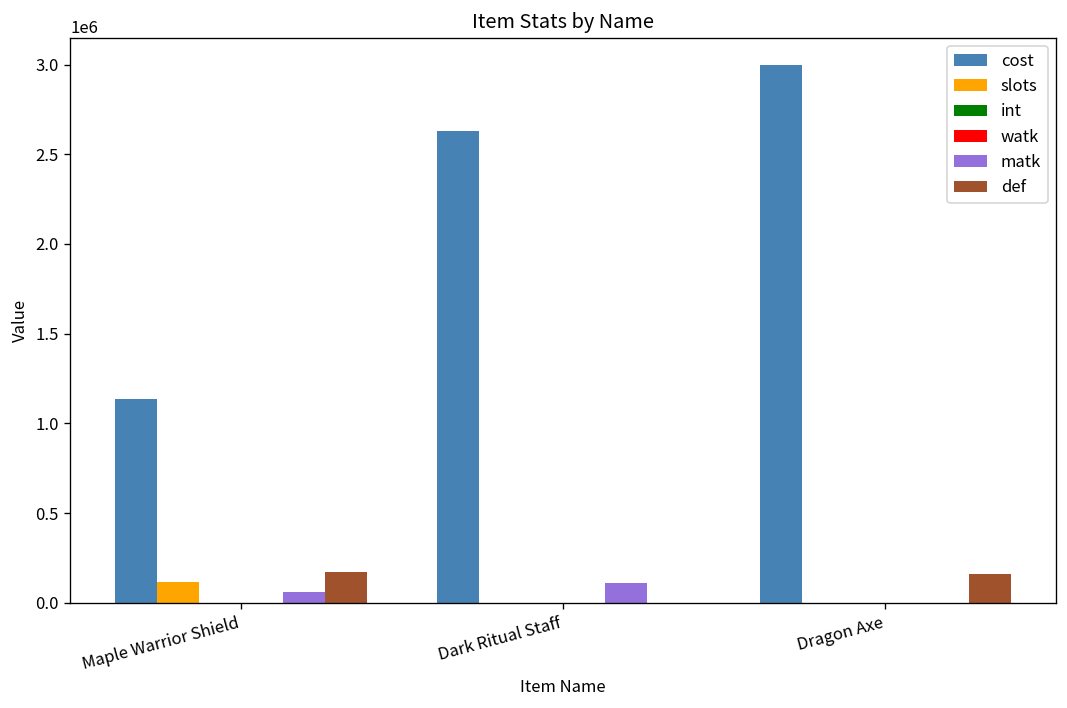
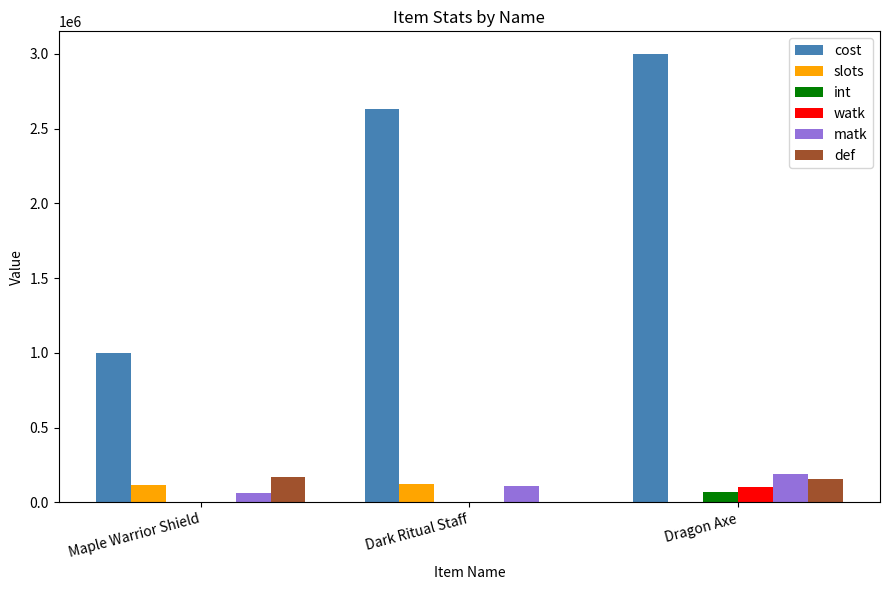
  {
    "cost": {
-     "Maple Warrior Shield": 1140000,
+     "Maple Warrior Shield": 1000000,
      "Dark Ritual Staff": 2630000,
      "Dragon Axe": 3000000
    },
    "slots": {
      "Maple Warrior Shield": 120000,
-     "Dark Ritual Staff": 0
+     "Dark Ritual Staff": 120000
    },
    "int": {
      "Maple Warrior Shield": 0,
-     "Dragon Axe": 0
+     "Dragon Axe": 70000
    },
    "watk": {
      "Maple Warrior Shield": 0,
      "Dark Ritual Staff": 0,
-     "Dragon Axe": 0
+     "Dragon Axe": 100000
    },
    "matk": {
      "Maple Warrior Shield": 60000,
      "Dark Ritual Staff": 110000,
-     "Dragon Axe": 0
+     "Dragon Axe": 190000
    },
    "def": {
      "Maple Warrior Shield": 170000,
      "Dark Ritual Staff": 0,
      "Dragon Axe": 160000
    }
  }
